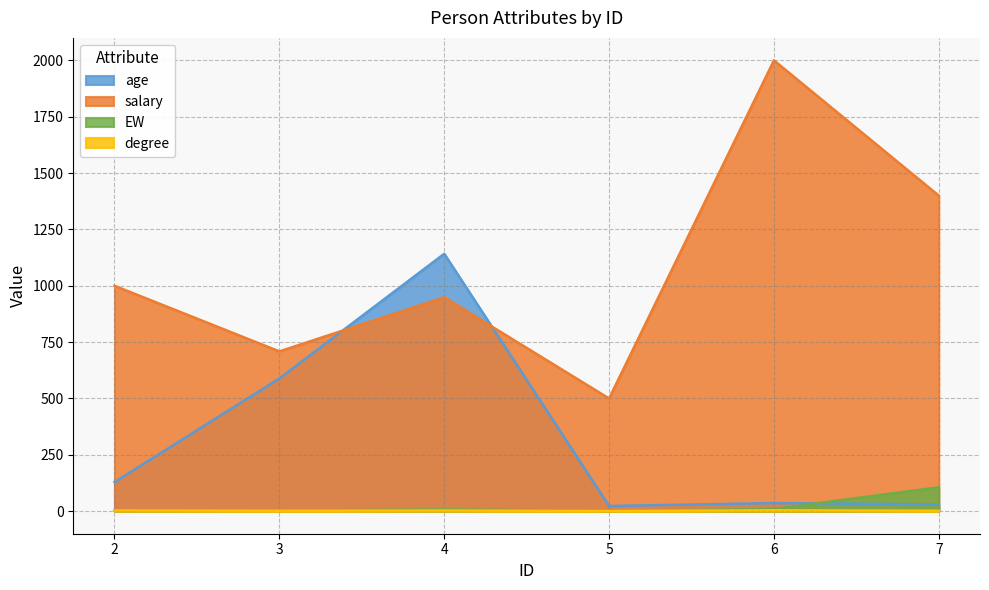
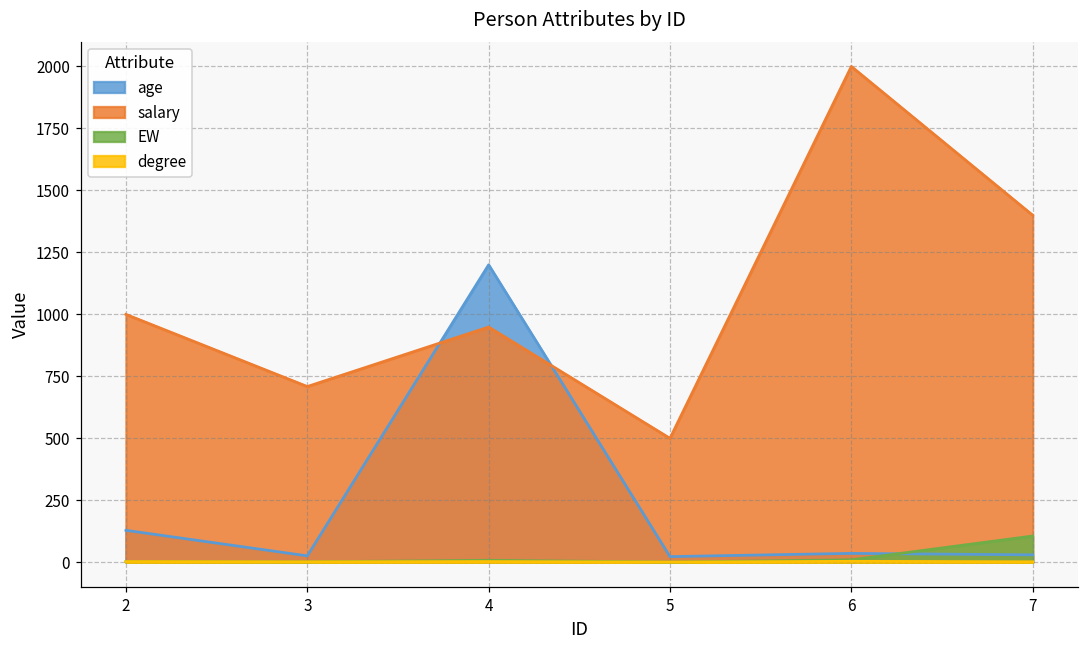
  {
    "age": {
      "2": 130,
-     "3": 590,
-     "4": 1140,
+     "3": 30,
+     "4": 1200,
      "5": 20,
      "6": 40,
      "7": 30
    },
    "salary": {
      "2": 1000,
      "3": 710,
      "4": 950,
      "5": 500,
      "6": 2000,
      "7": 1400
    },
    "EW": {
      "7": 110
    },
    "degree": {
      "7": 0
    }
  }
